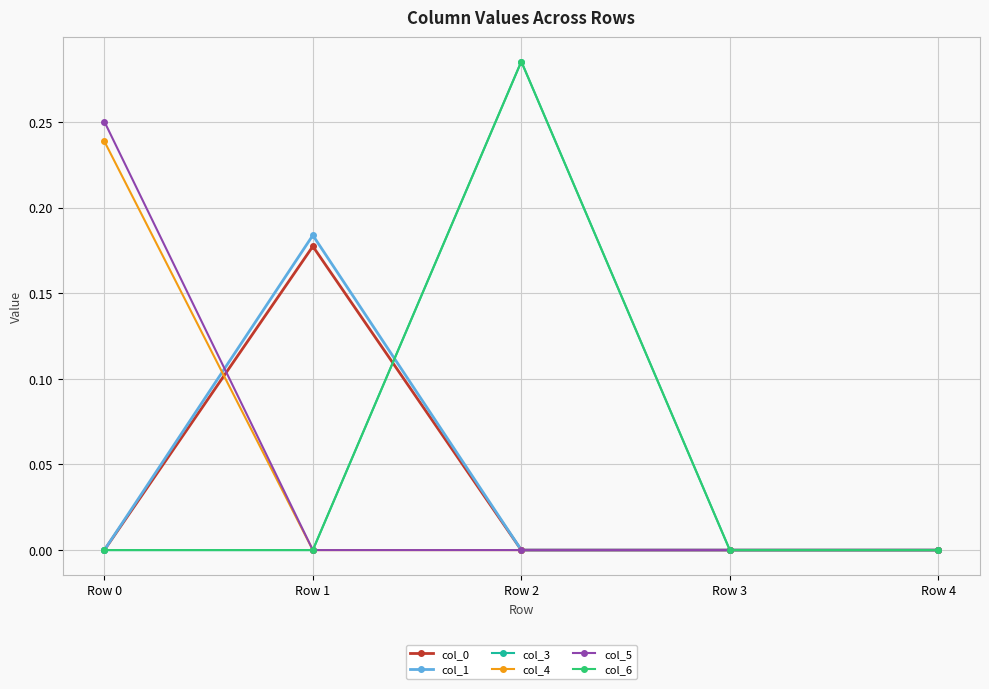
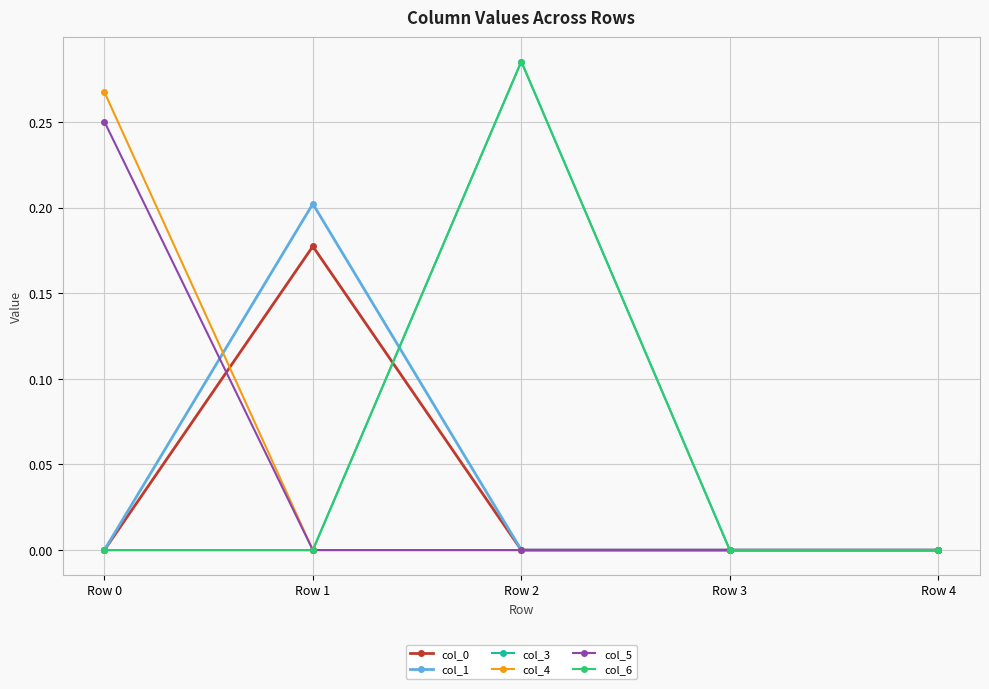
  {
    "col_0": {
      "Row 1": 0.177
    },
    "col_1": {
-     "Row 1": 0.184
+     "Row 1": 0.202
    },
    "col_6": {
      "Row 2": 0.285
    },
    "col_4": {
-     "Row 0": 0.239
+     "Row 0": 0.267
    },
    "col_5": {
      "Row 0": 0.250
    }
  }
